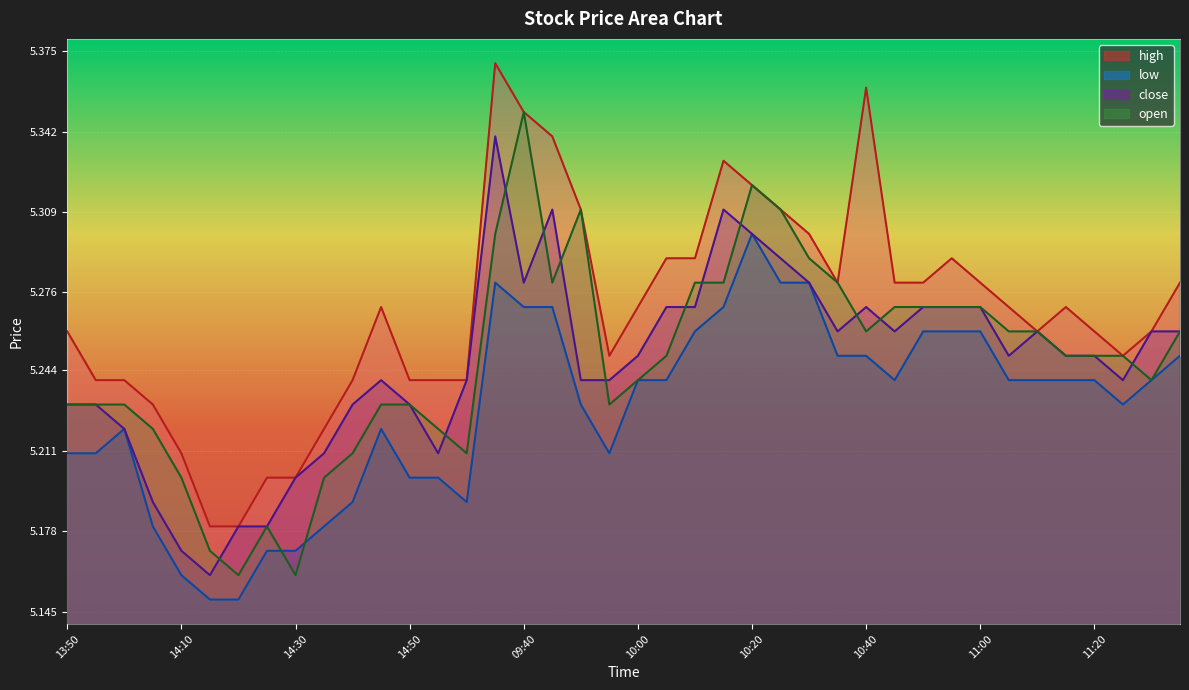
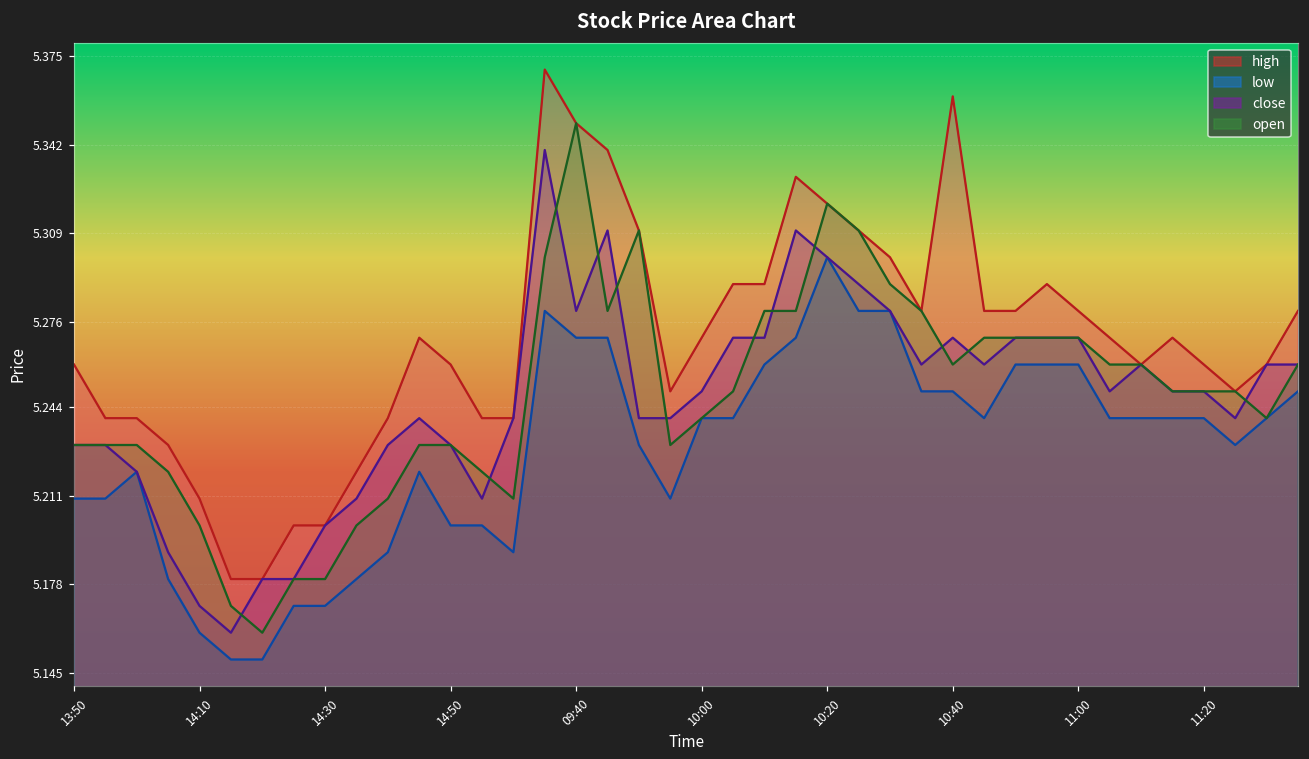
  {
    "high": {
      "13:50": 5.26,
      "14:10": 5.21,
-     "14:50": 5.24,
+     "14:50": 5.26,
      "10:00": 5.27,
      "10:40": 5.36,
      "11:00": 5.28,
      "11:20": 5.26
    },
    "low": {
      "13:50": 5.21,
      "14:10": 5.16,
      "14:30": 5.17,
      "14:50": 5.20,
      "09:40": 5.27,
      "10:40": 5.25,
      "11:00": 5.26,
      "11:20": 5.24
    },
    "close": {
      "14:10": 5.17,
      "09:40": 5.28,
      "10:00": 5.25,
      "10:40": 5.27
    },
    "open": {
      "14:10": 5.20,
-     "14:30": 5.16,
+     "14:30": 5.18,
      "10:40": 5.26
    }
  }
